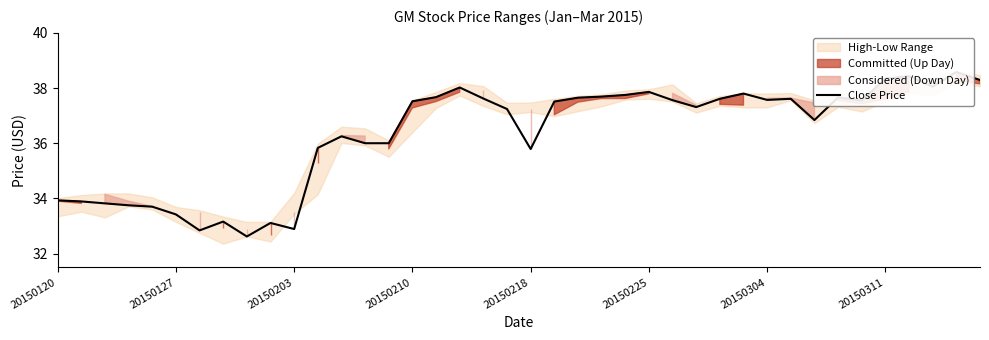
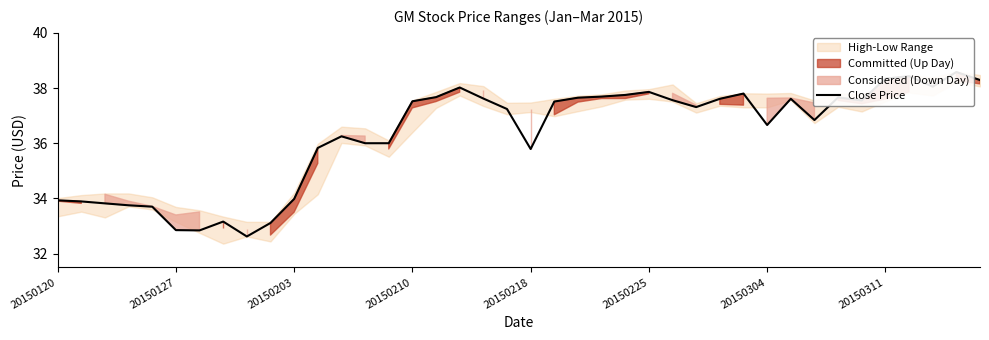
  {
    "Close Price": {
-     "20150127": 33.4,
-     "20150203": 32.9,
+     "20150127": 32.9,
+     "20150203": 34.0,
      "20150218": 35.8,
      "20150225": 37.9,
-     "20150304": 37.6
+     "20150304": 36.7
    }
  }
